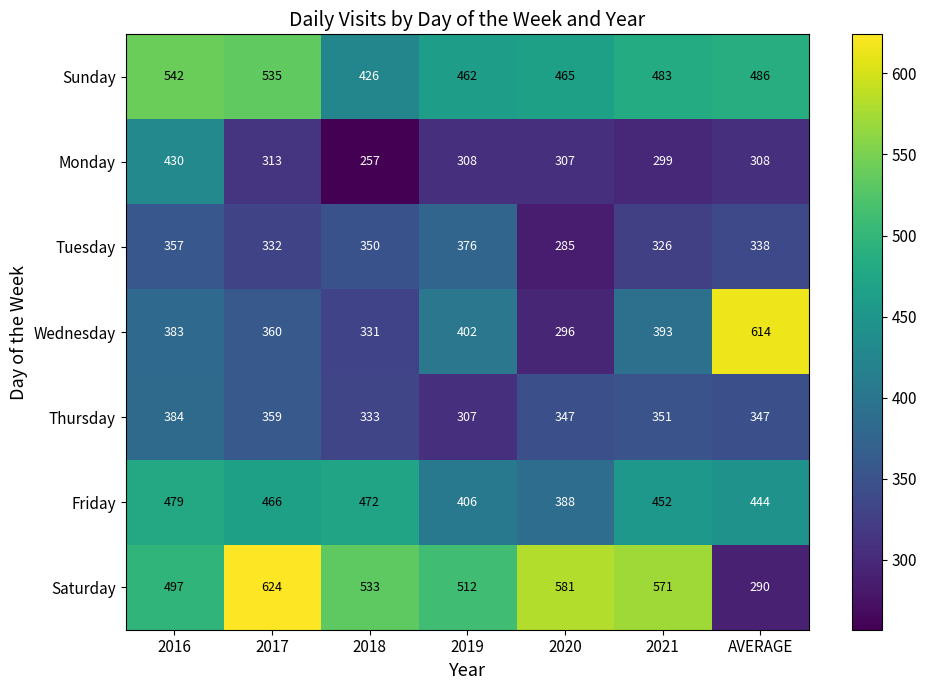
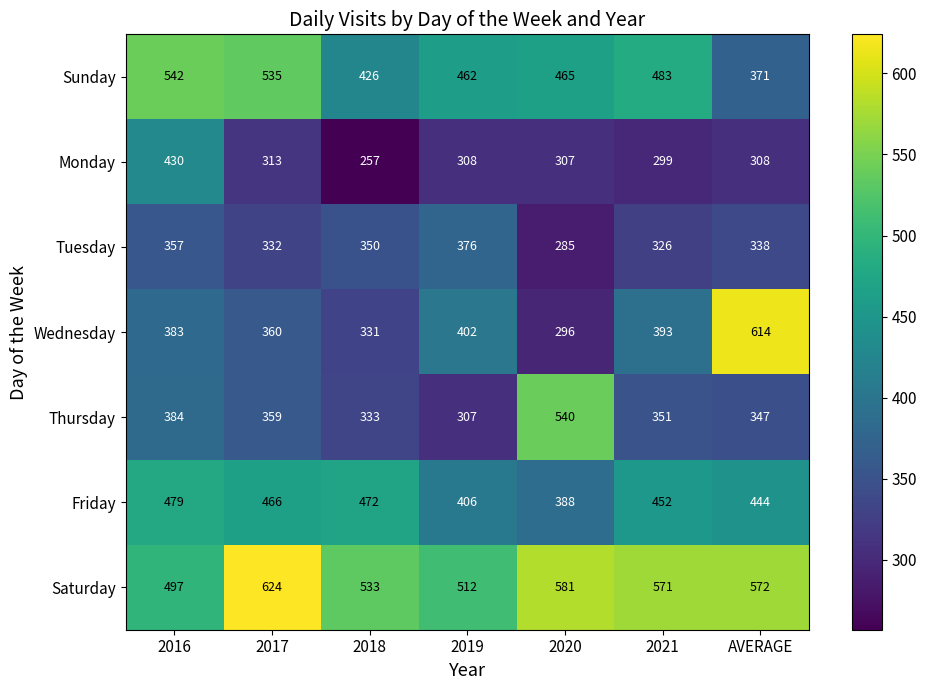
  {
    "Sunday": {
      "2016": 542,
      "2017": 535,
      "2018": 426,
      "2019": 462,
      "2020": 465,
      "2021": 483,
-     "AVERAGE": 486
+     "AVERAGE": 371
    },
    "Monday": {
      "2016": 430,
      "2017": 313,
      "2018": 257,
      "2019": 308,
      "2020": 307,
      "2021": 299,
      "AVERAGE": 308
    },
    "Tuesday": {
      "2016": 357,
      "2017": 332,
      "2018": 350,
      "2019": 376,
      "2020": 285,
      "2021": 326,
      "AVERAGE": 338
    },
    "Wednesday": {
      "2016": 383,
      "2017": 360,
      "2018": 331,
      "2019": 402,
      "2020": 296,
      "2021": 393,
      "AVERAGE": 614
    },
    "Thursday": {
      "2016": 384,
      "2017": 359,
      "2018": 333,
      "2019": 307,
-     "2020": 347,
+     "2020": 540,
      "2021": 351,
      "AVERAGE": 347
    },
    "Friday": {
      "2016": 479,
      "2017": 466,
      "2018": 472,
      "2019": 406,
      "2020": 388,
      "2021": 452,
      "AVERAGE": 444
    },
    "Saturday": {
      "2016": 497,
      "2017": 624,
      "2018": 533,
      "2019": 512,
      "2020": 581,
      "2021": 571,
-     "AVERAGE": 290
+     "AVERAGE": 572
    }
  }
